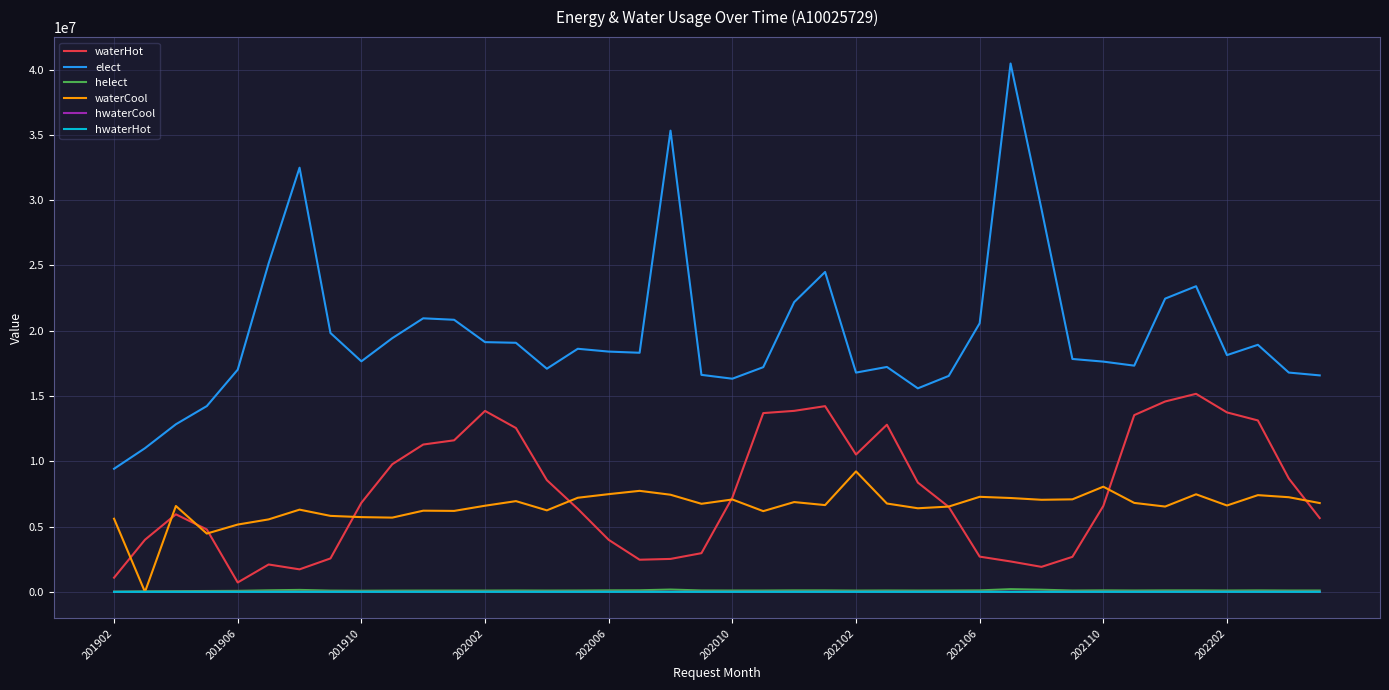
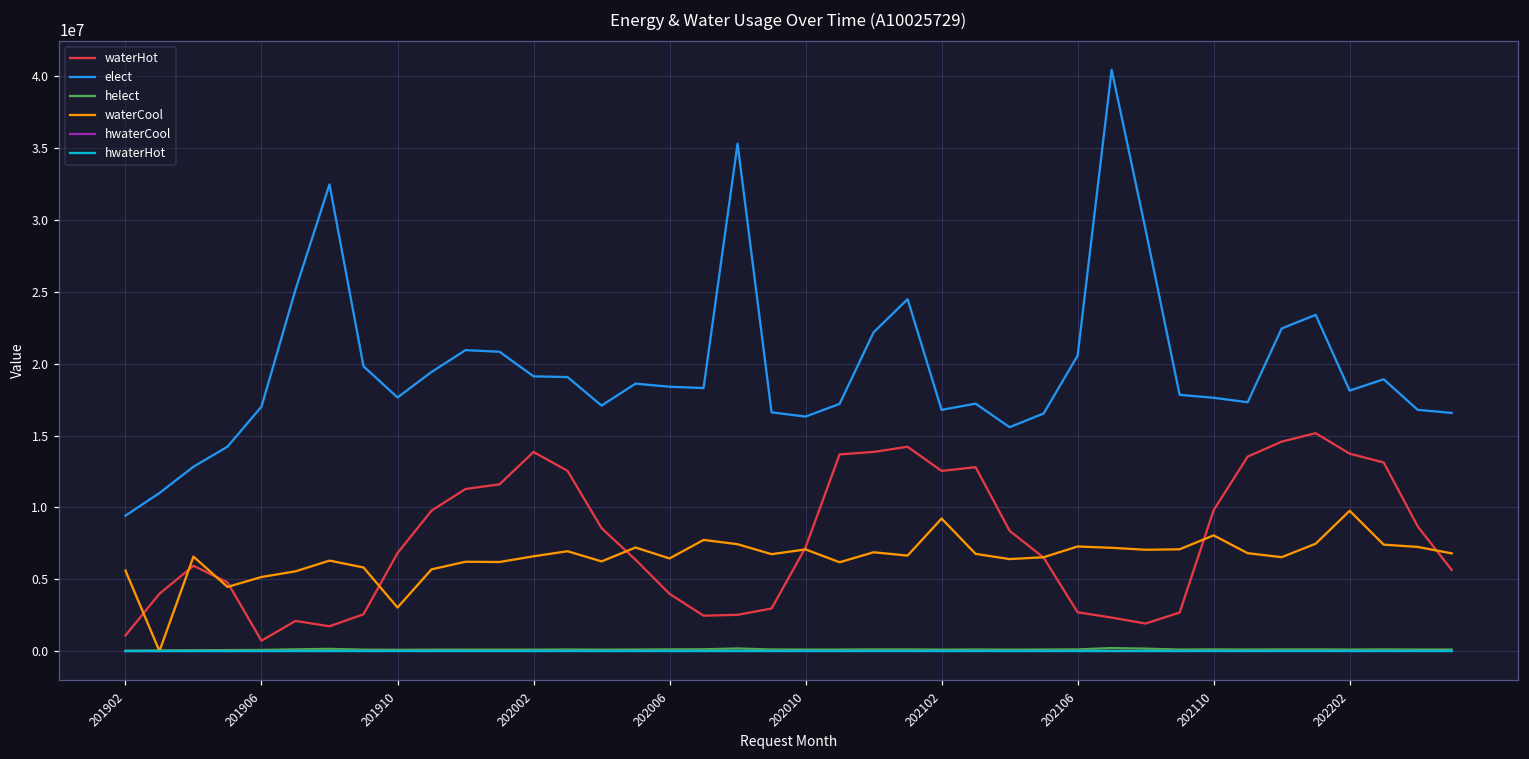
  {
    "waterHot": {
      "201902": 1100000,
      "201906": 700000,
      "201910": 6800000,
      "202002": 13900000,
      "202006": 4000000,
-     "202102": 10500000,
+     "202102": 12500000,
      "202106": 2700000,
-     "202110": 6600000,
+     "202110": 9800000,
      "202202": 13700000
    },
    "waterCool": {
      "201902": 5600000,
      "201906": 5200000,
-     "201910": 5700000,
+     "201910": 3000000,
      "202002": 6600000,
-     "202006": 7500000,
+     "202006": 6400000,
      "202102": 9200000,
      "202106": 7300000,
      "202110": 8100000,
-     "202202": 6600000
+     "202202": 9800000
    }
  }
